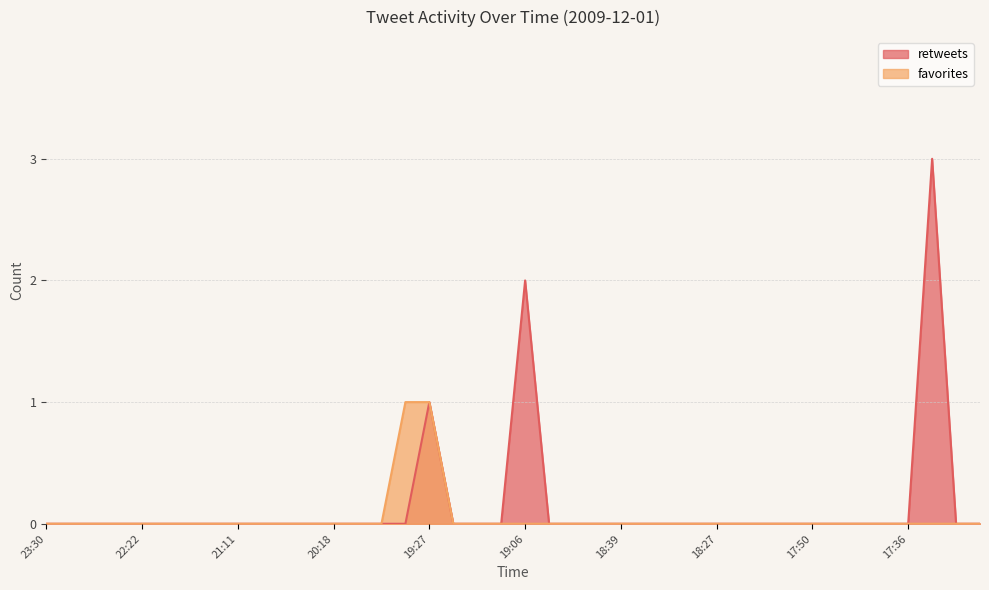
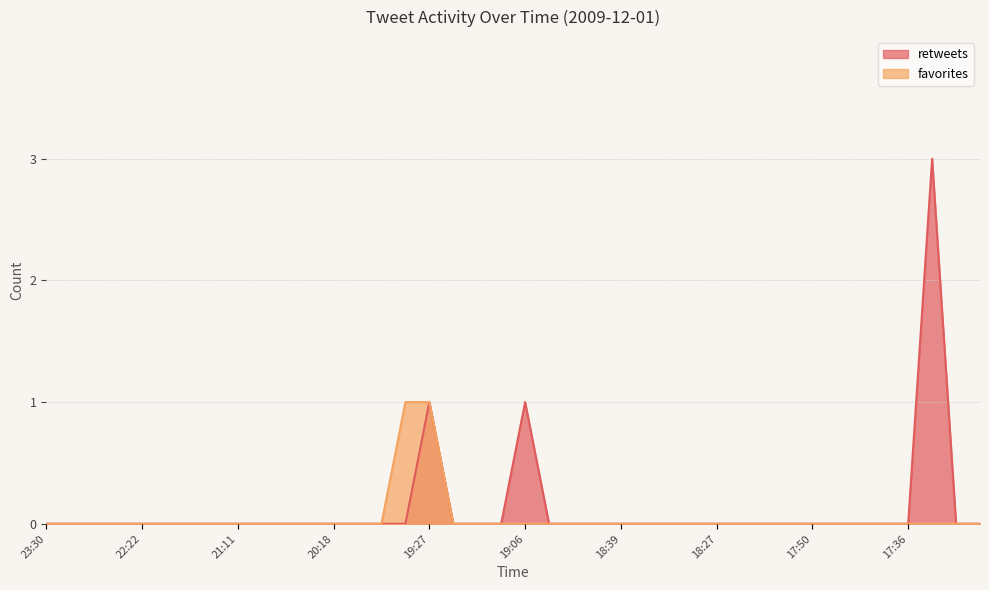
  {
    "retweets": {
-     "19:06": 2
+     "19:06": 1
    },
    "favorites": {
      "19:06": 0
    }
  }
